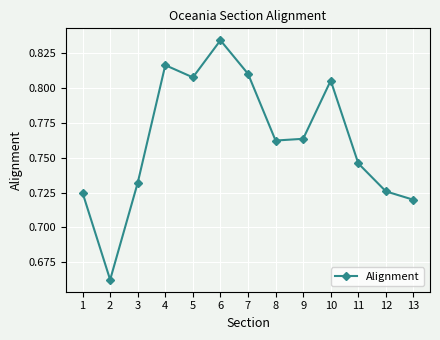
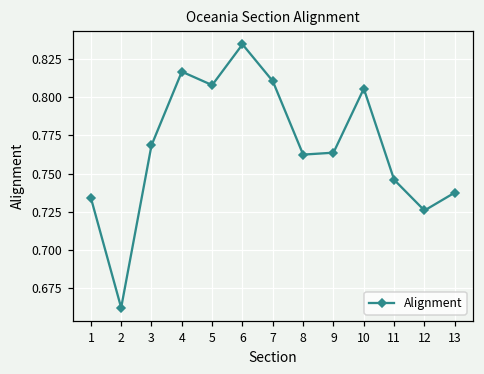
  {
-   "1": 0.725,
+   "1": 0.734,
    "2": 0.662,
-   "3": 0.732,
+   "3": 0.768,
    "4": 0.817,
    "5": 0.808,
    "6": 0.834,
    "7": 0.810,
    "8": 0.762,
    "9": 0.764,
    "10": 0.806,
    "11": 0.746,
    "12": 0.726,
-   "13": 0.720
+   "13": 0.738
  }
